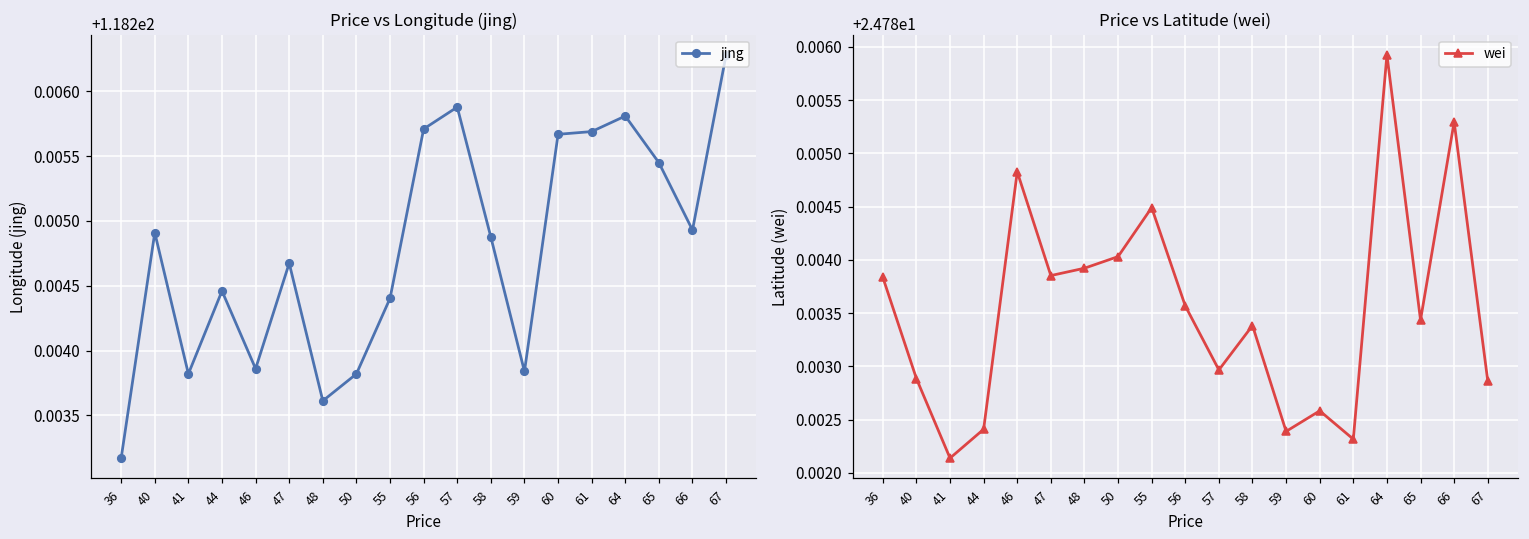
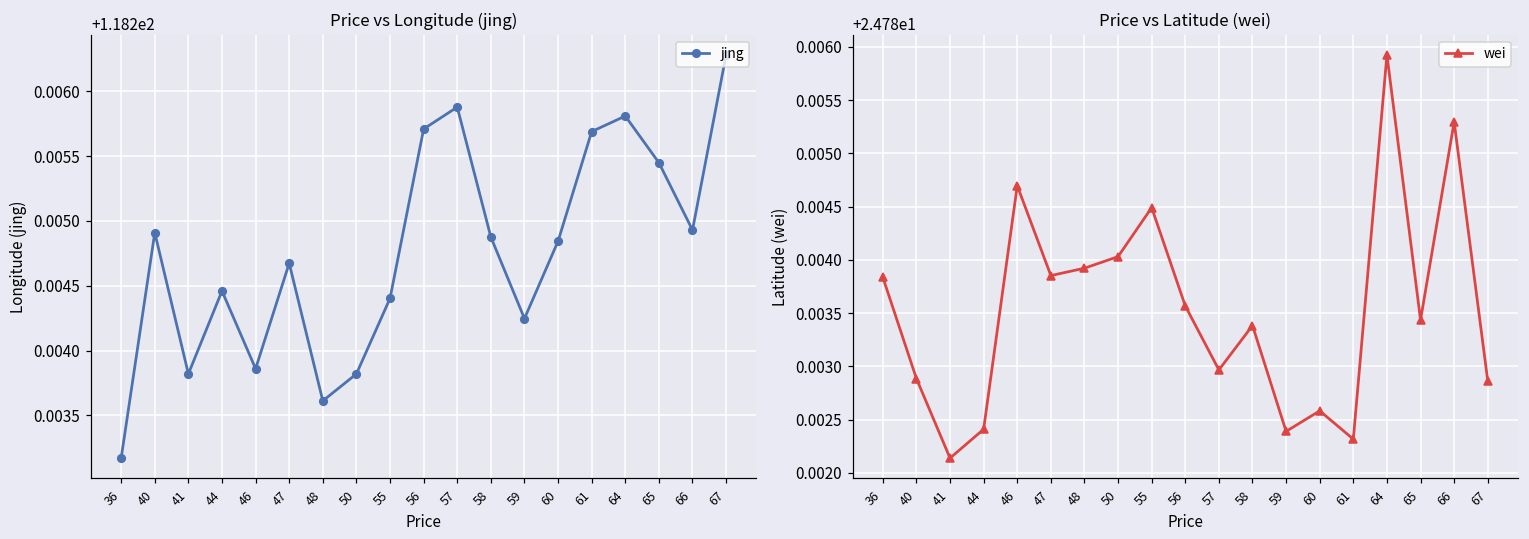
  {
    "Price vs Longitude (jing)": {
      "36": 118.20317,
      "40": 118.20491,
      "41": 118.20382,
      "44": 118.20446,
      "46": 118.20386,
      "47": 118.20467,
      "48": 118.20361,
      "50": 118.20382,
      "55": 118.20440,
      "56": 118.20571,
      "57": 118.20588,
      "58": 118.20488,
-     "59": 118.20384,
-     "60": 118.20567,
+     "59": 118.20425,
+     "60": 118.20484,
      "61": 118.20569,
      "64": 118.20581,
      "65": 118.20545,
      "66": 118.20493
    },
    "Price vs Latitude (wei)": {
      "36": 24.7838,
      "40": 24.7829,
      "41": 24.7821,
      "44": 24.7824,
-     "46": 24.7848,
+     "46": 24.7847,
      "47": 24.7839,
      "48": 24.7839,
      "50": 24.7840,
      "55": 24.7845,
      "56": 24.7836,
      "57": 24.7830,
      "58": 24.7834,
      "59": 24.7824,
      "60": 24.7826,
      "61": 24.7823,
      "64": 24.7859,
      "65": 24.7834,
      "66": 24.7853,
      "67": 24.7829
    }
  }
